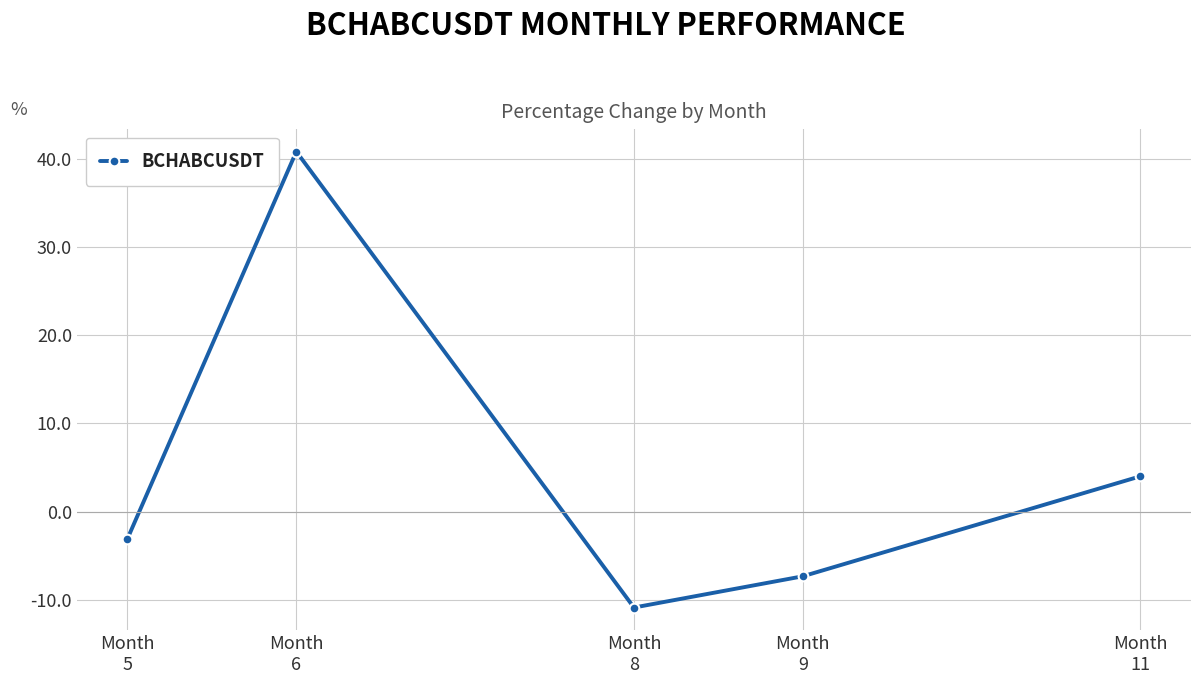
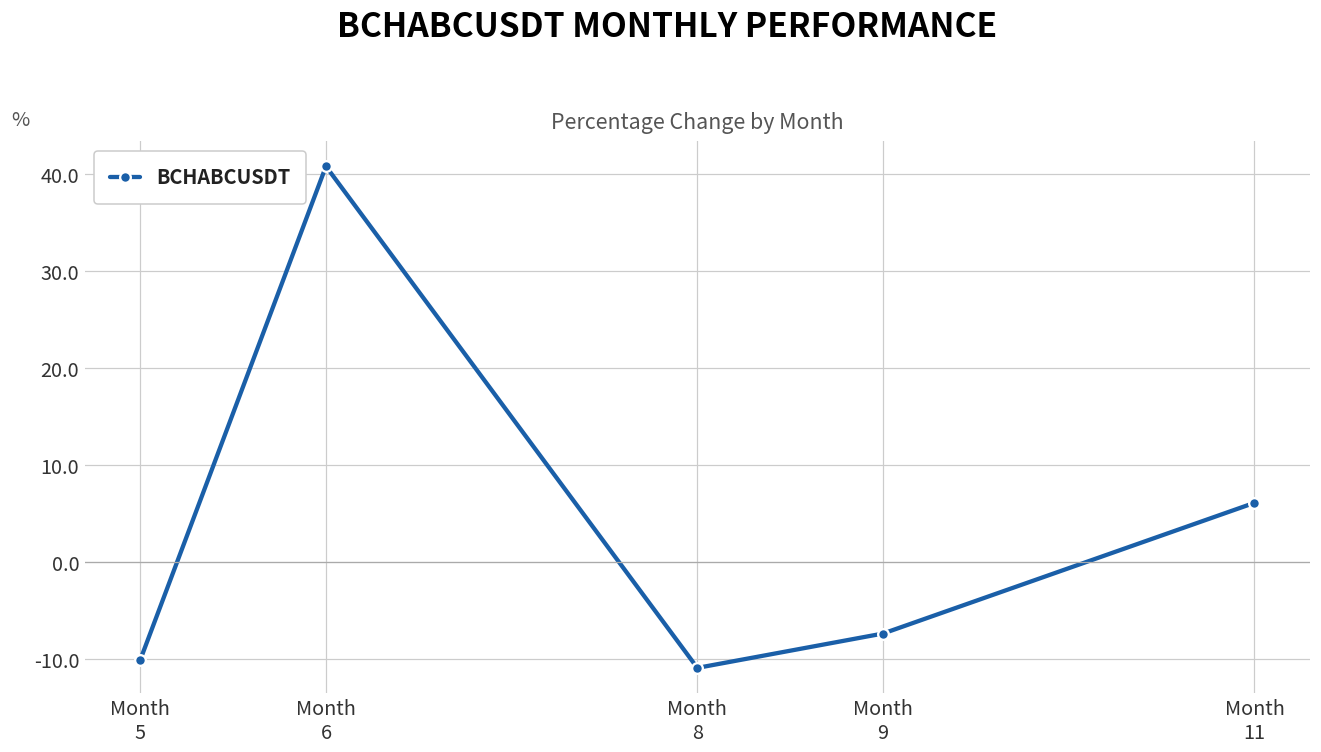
  {
-   "Month 5": -3,
+   "Month 5": -10,
    "Month 6": 41,
    "Month 8": -11,
    "Month 9": -7,
-   "Month 11": 4
+   "Month 11": 6
  }
